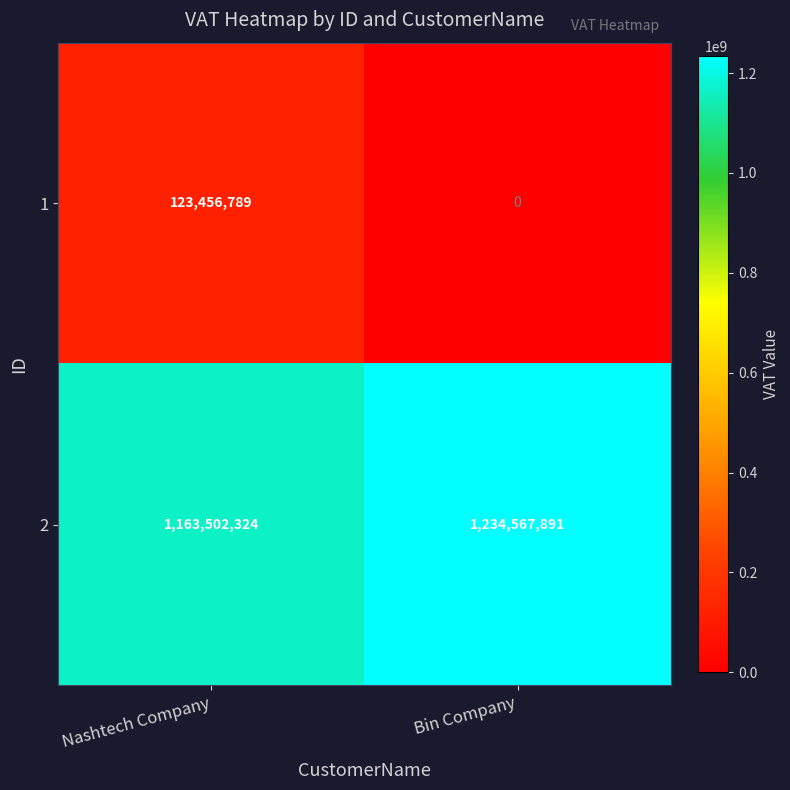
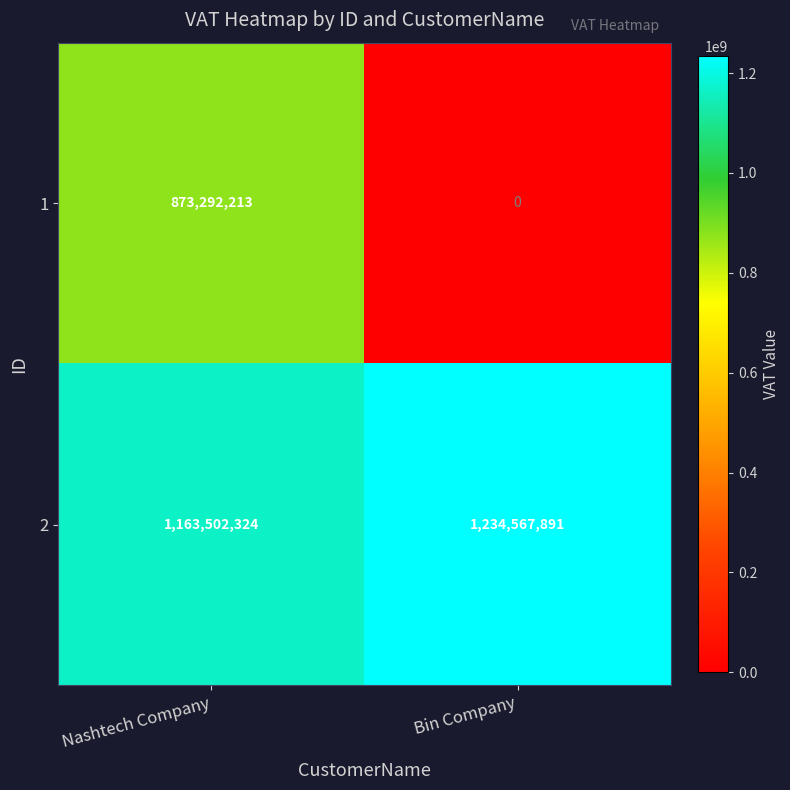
  {
    "1": {
-     "Nashtech Company": "123,456,789",
+     "Nashtech Company": "873,292,213",
      "Bin Company": "0"
    },
    "2": {
      "Nashtech Company": "1,163,502,324",
      "Bin Company": "1,234,567,891"
    }
  }
